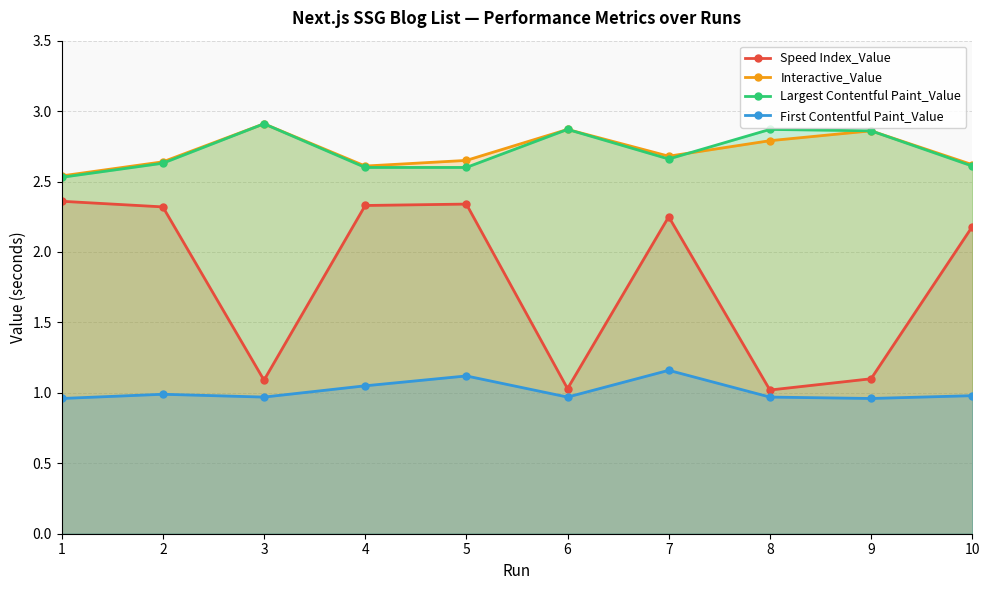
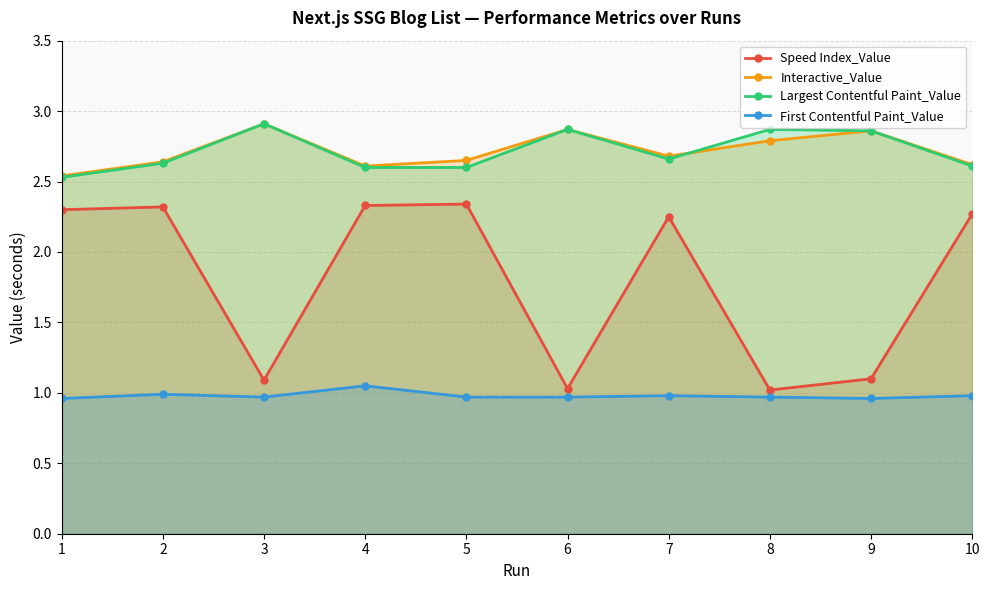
  {
    "Speed Index_Value": {
-     "1": 2.36,
+     "1": 2.30,
      "2": 2.32,
      "3": 1.09,
      "4": 2.33,
      "5": 2.34,
      "6": 1.03,
      "7": 2.25,
      "8": 1.02,
      "9": 1.10,
-     "10": 2.18
+     "10": 2.27
    },
    "Interactive_Value": {
      "5": 2.65,
      "7": 2.68,
      "8": 2.79
    },
    "Largest Contentful Paint_Value": {
      "5": 2.60,
      "7": 2.66,
      "8": 2.87
    },
    "First Contentful Paint_Value": {
      "1": 0.96,
      "2": 0.99,
      "3": 0.97,
      "4": 1.05,
-     "5": 1.12,
+     "5": 0.97,
      "6": 0.97,
-     "7": 1.16,
+     "7": 0.98,
      "8": 0.97,
      "9": 0.96,
      "10": 0.98
    }
  }
